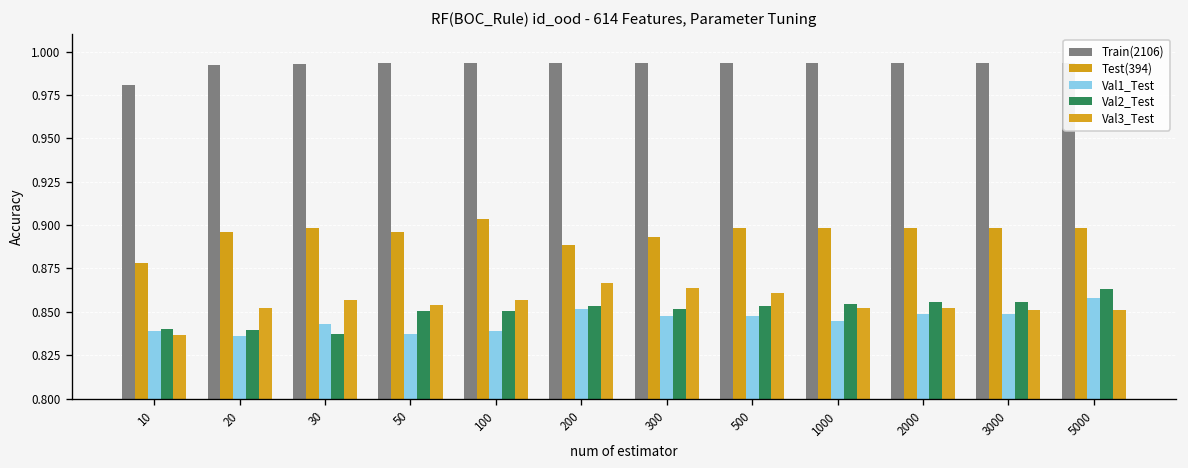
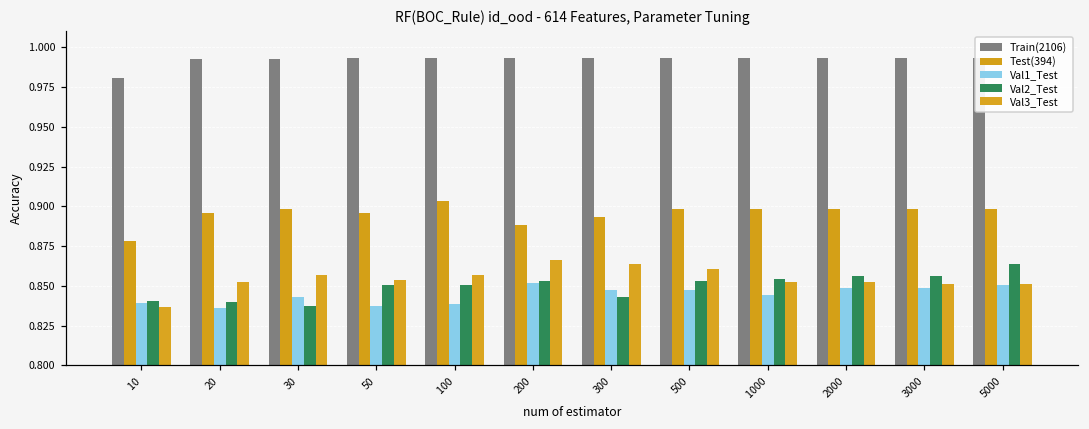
  {
    "Train(2106)": {
      "10": 0.981,
      "20": 0.992,
      "30": 0.993,
      "50": 0.993,
      "100": 0.993,
      "200": 0.993,
      "300": 0.993,
      "500": 0.993,
      "1000": 0.993,
      "2000": 0.993,
      "3000": 0.993
    },
    "Val1_Test": {
      "10": 0.839,
      "20": 0.836,
      "30": 0.843,
      "50": 0.837,
      "100": 0.839,
      "200": 0.852,
      "300": 0.847,
      "500": 0.847,
      "1000": 0.845,
      "2000": 0.849,
      "3000": 0.849,
-     "5000": 0.858
+     "5000": 0.850
    },
    "Val2_Test": {
      "10": 0.840,
      "20": 0.840,
      "30": 0.837,
      "50": 0.850,
      "100": 0.850,
      "200": 0.853,
-     "300": 0.852,
+     "300": 0.843,
      "500": 0.853,
      "1000": 0.854,
      "2000": 0.856,
      "3000": 0.856,
      "5000": 0.863
    }
  }
